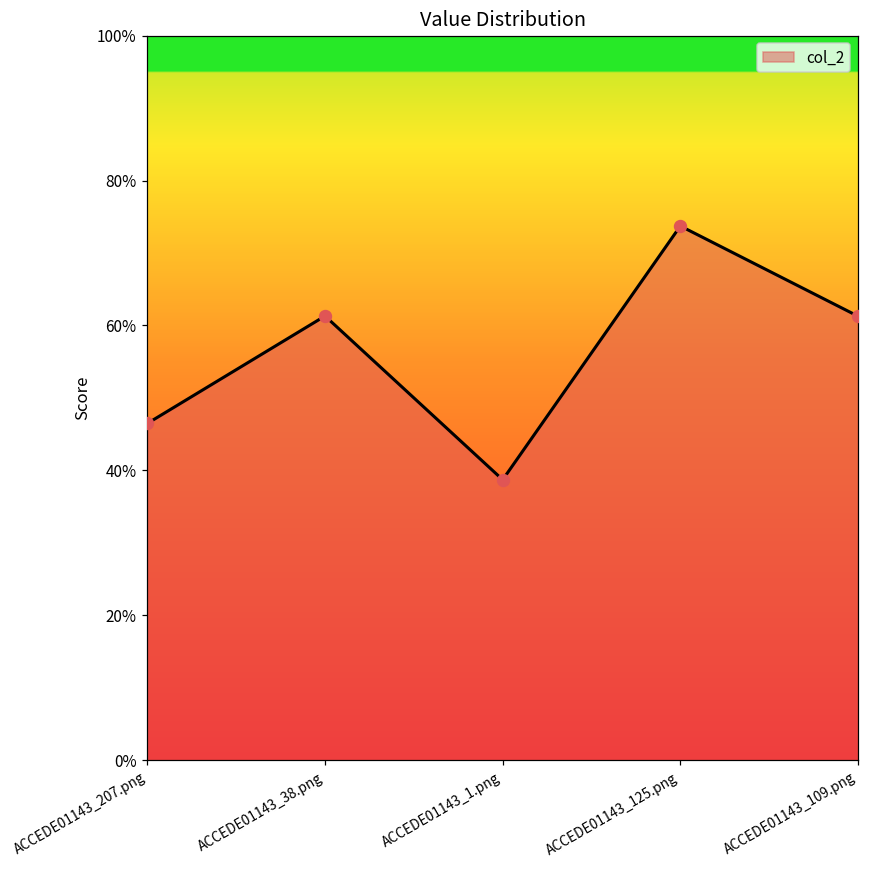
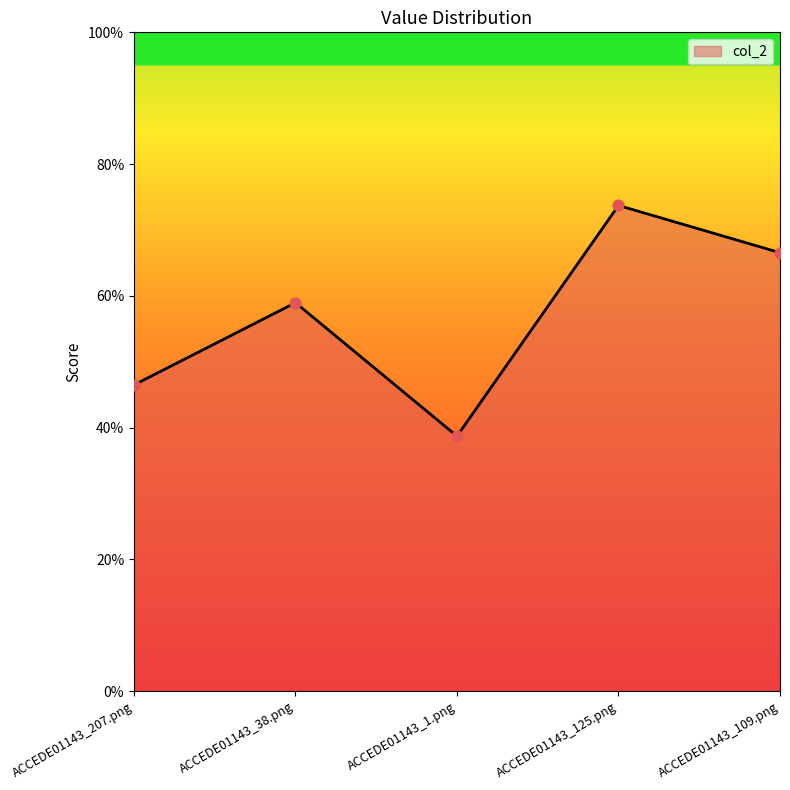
  {
    "ACCEDE01143_207.png": "46%",
-   "ACCEDE01143_38.png": "61%",
+   "ACCEDE01143_38.png": "59%",
    "ACCEDE01143_1.png": "39%",
    "ACCEDE01143_125.png": "74%",
-   "ACCEDE01143_109.png": "61%"
+   "ACCEDE01143_109.png": "67%"
  }
